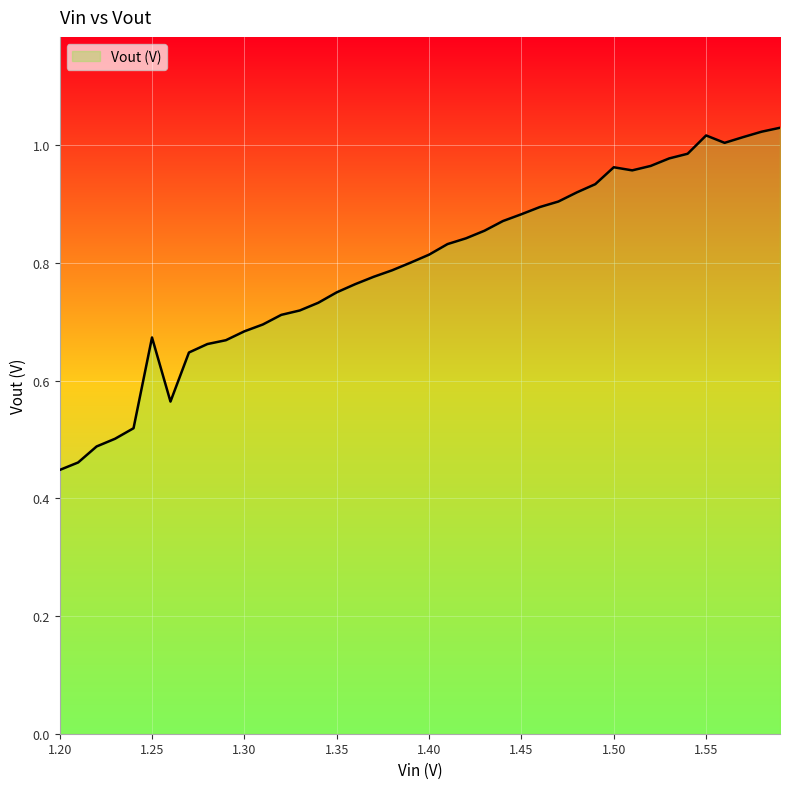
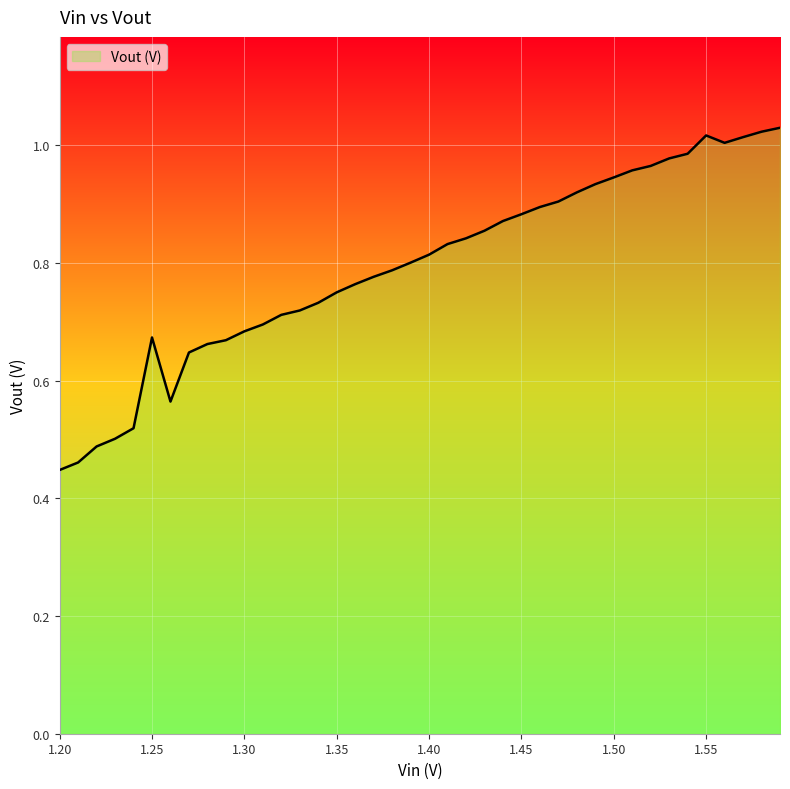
  {
    "1.20": 0.45,
    "1.25": 0.67,
    "1.30": 0.68,
    "1.35": 0.75,
    "1.40": 0.81,
    "1.45": 0.88,
-   "1.50": 0.96,
+   "1.50": 0.95,
    "1.55": 1.02
  }
